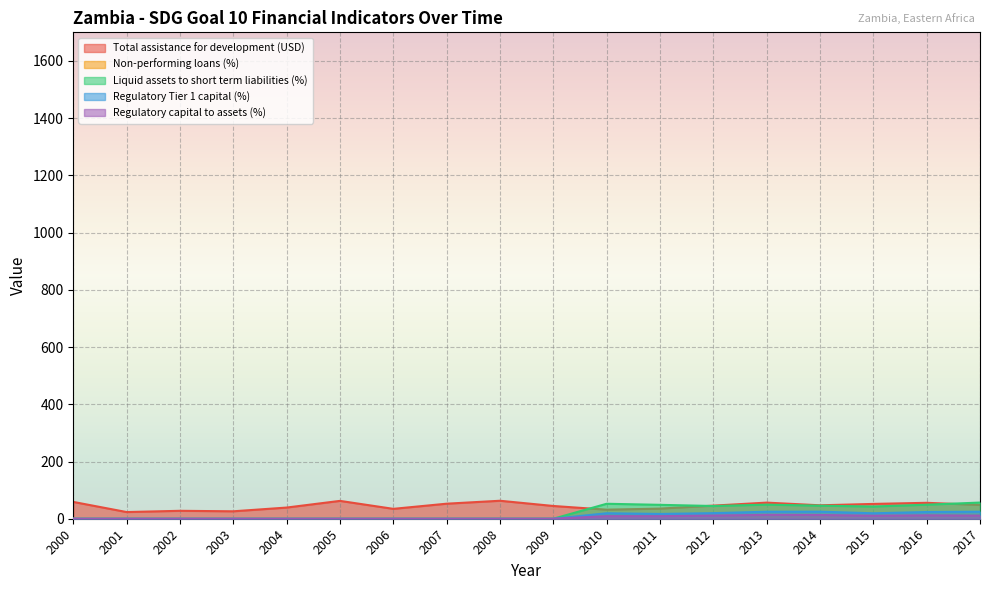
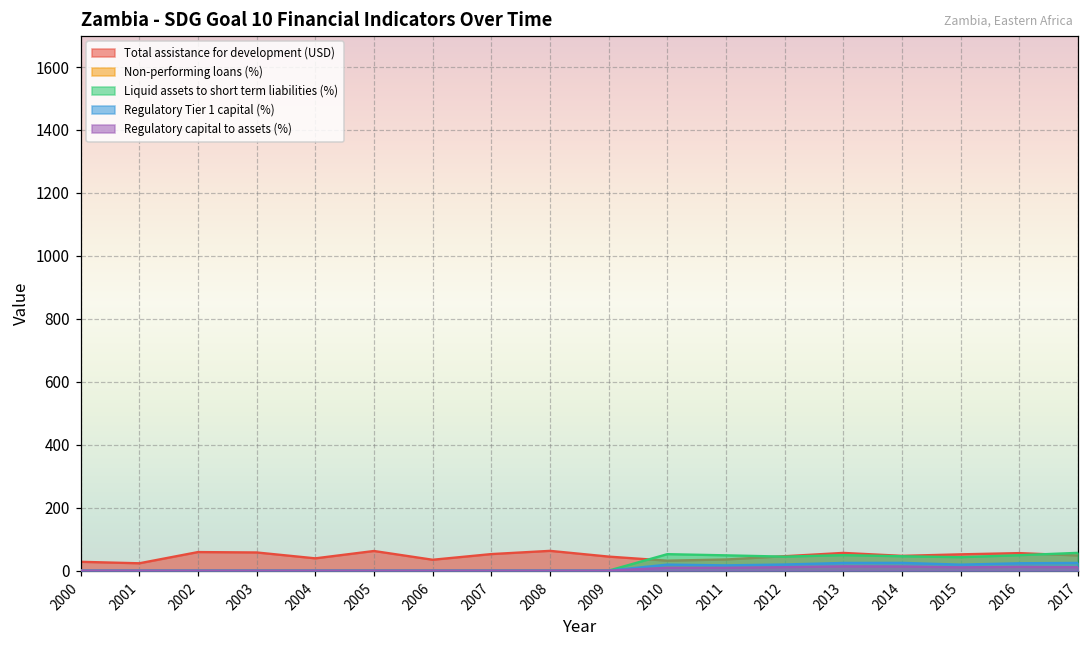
  {
    "Total assistance for development (USD)": {
-     "2000": 60,
+     "2000": 30,
      "2001": 20,
-     "2002": 30,
-     "2003": 30,
+     "2002": 60,
+     "2003": 60,
      "2004": 40,
      "2005": 60,
      "2006": 30,
      "2007": 50,
      "2008": 60,
      "2009": 40,
      "2010": 30,
      "2011": 40,
      "2015": 50
    },
    "Liquid assets to short term liabilities (%)": {
      "2010": 50,
      "2011": 50,
      "2015": 40
    },
    "Regulatory Tier 1 capital (%)": {
      "2013": 20,
      "2014": 20,
      "2016": 20,
      "2017": 20
    }
  }
